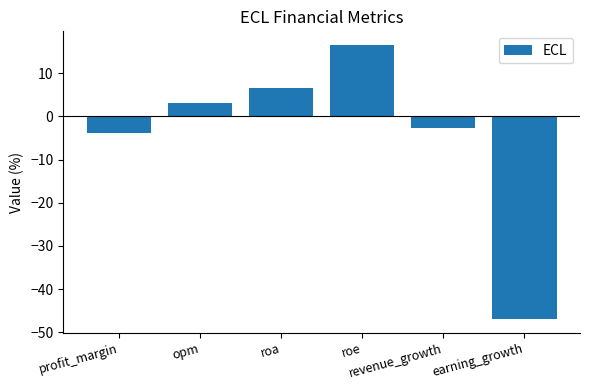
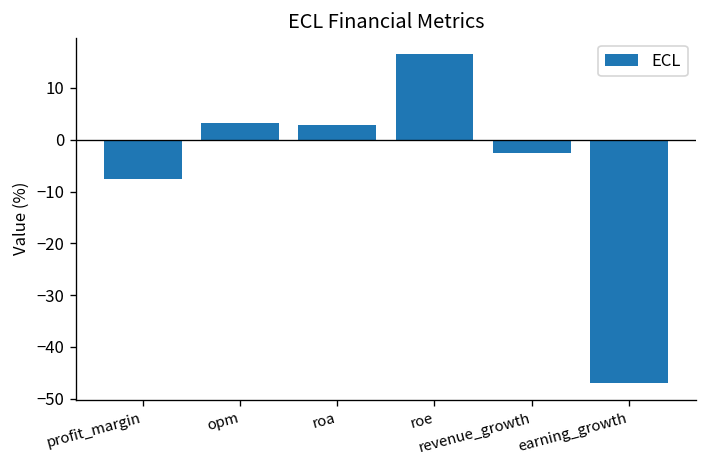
  {
-   "profit_margin": -4,
+   "profit_margin": -8,
    "opm": 3,
-   "roa": 7,
+   "roa": 3,
    "roe": 17,
    "revenue_growth": -3,
    "earning_growth": -47
  }
